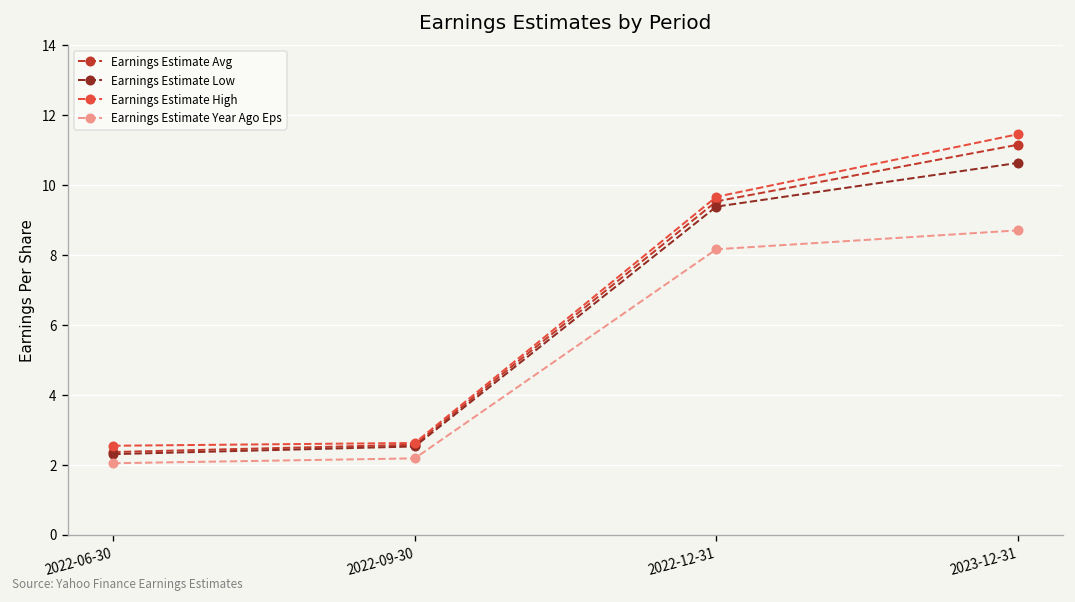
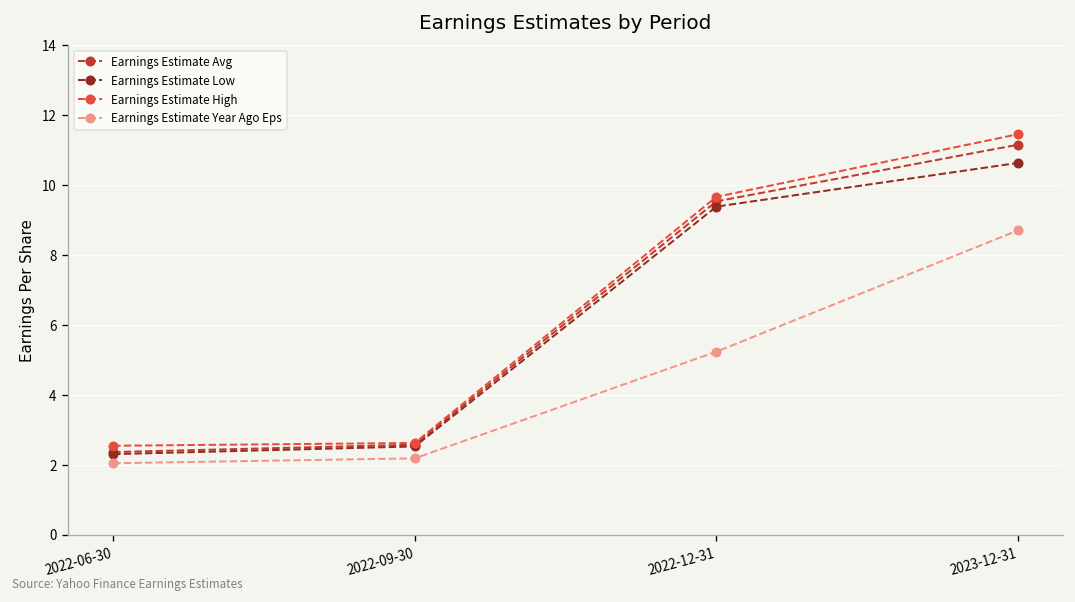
  {
    "Earnings Estimate Year Ago Eps": {
      "2022-06-30": 2.0,
      "2022-09-30": 2.2,
-     "2022-12-31": 8.2,
+     "2022-12-31": 5.2,
      "2023-12-31": 8.7
    }
  }
